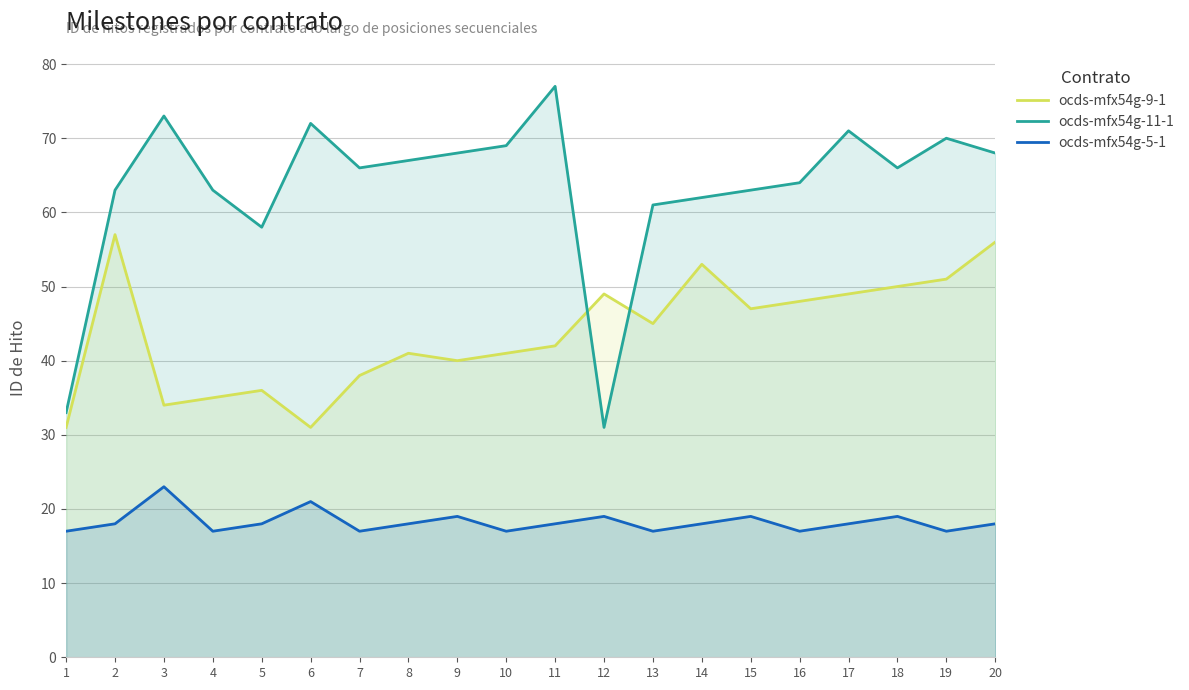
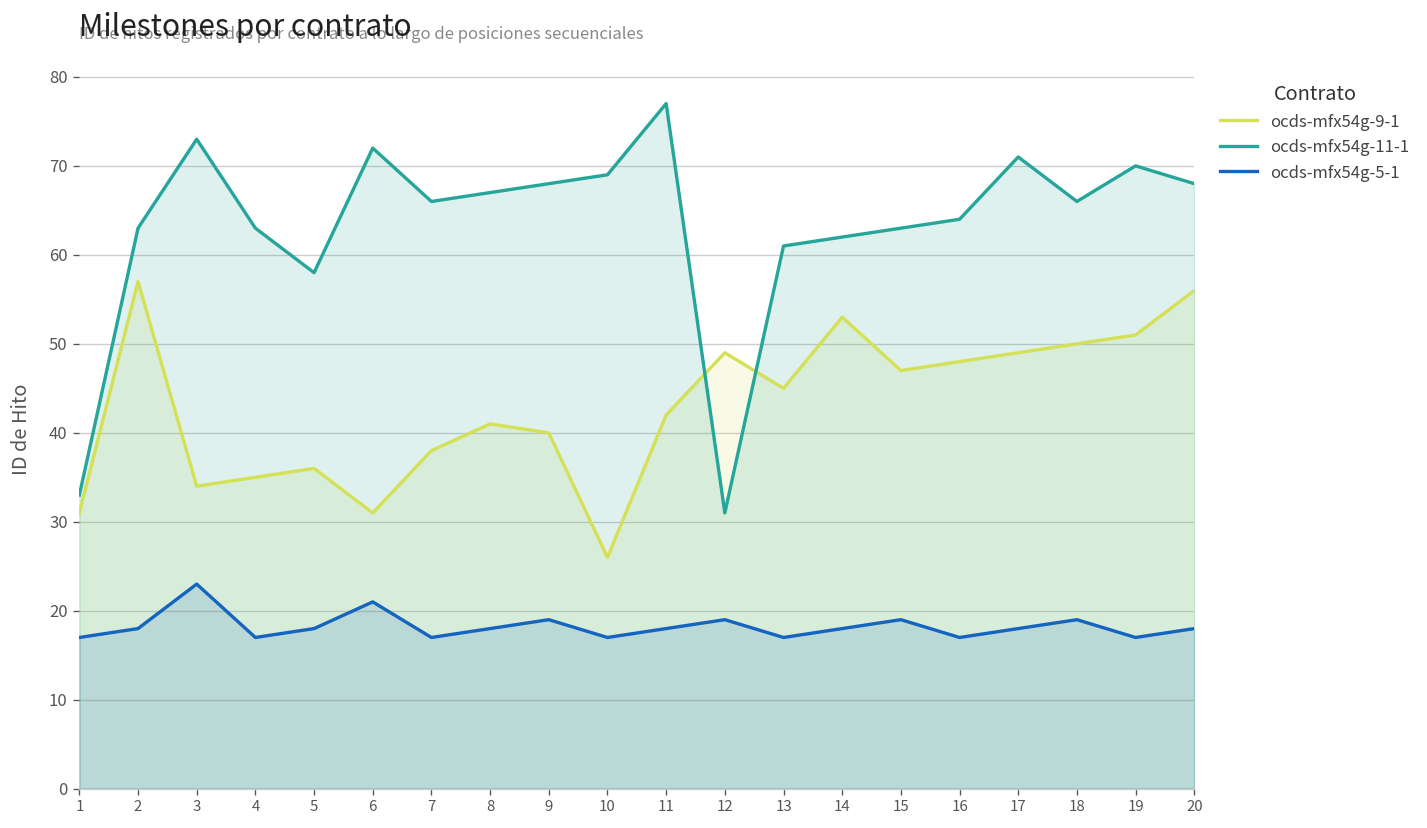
  {
    "ocds-mfx54g-9-1": {
      "1": 31,
      "2": 57,
      "3": 34,
      "4": 35,
      "5": 36,
      "6": 31,
      "7": 38,
      "8": 41,
      "9": 40,
-     "10": 41,
+     "10": 26,
      "11": 42,
      "12": 49,
      "13": 45,
      "14": 53,
      "15": 47,
      "16": 48,
      "17": 49,
      "18": 50,
      "19": 51,
      "20": 56
    },
    "ocds-mfx54g-11-1": {
      "1": 33,
      "2": 63,
      "3": 73,
      "4": 63,
      "5": 58,
      "6": 72,
      "7": 66,
      "8": 67,
      "9": 68,
      "10": 69,
      "11": 77,
      "12": 31,
      "13": 61,
      "14": 62,
      "15": 63,
      "16": 64,
      "17": 71,
      "18": 66,
      "19": 70,
      "20": 68
    },
    "ocds-mfx54g-5-1": {
      "1": 17,
      "2": 18,
      "3": 23,
      "4": 17,
      "5": 18,
      "6": 21,
      "7": 17,
      "8": 18,
      "9": 19,
      "10": 17,
      "11": 18,
      "12": 19,
      "13": 17,
      "14": 18,
      "15": 19,
      "16": 17,
      "17": 18,
      "18": 19,
      "19": 17,
      "20": 18
    }
  }
